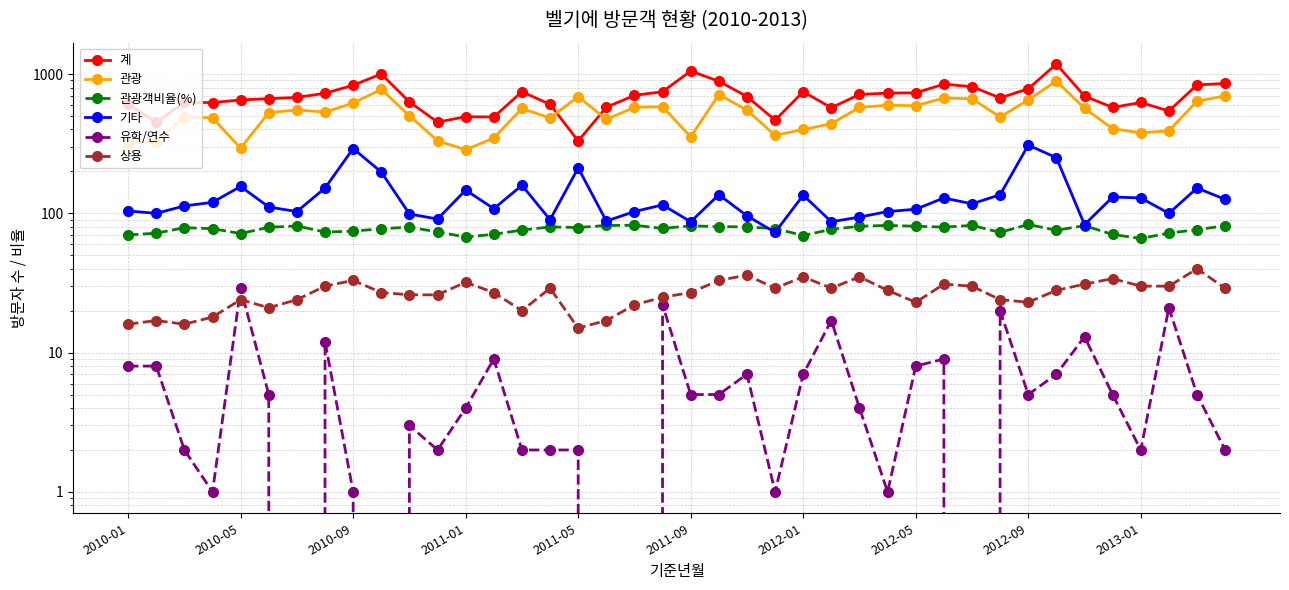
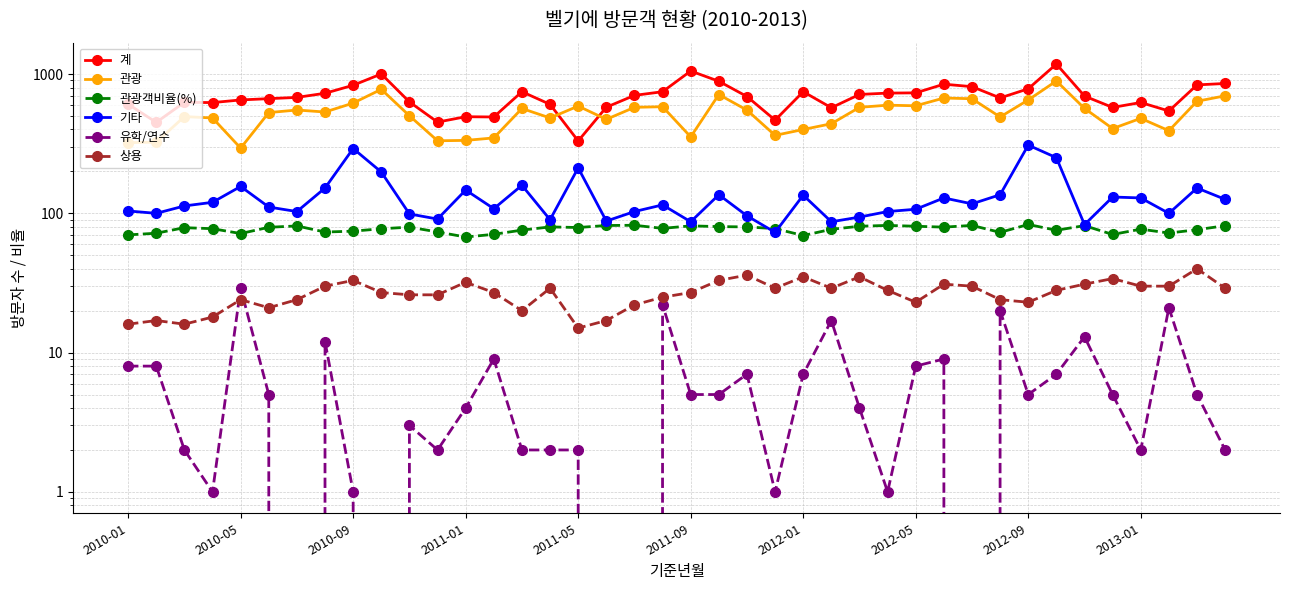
  {
    "계": {
      "2010-05": 700,
      "2010-09": 800,
      "2011-01": 490,
      "2011-05": 330,
      "2011-09": 1100,
      "2012-01": 700,
      "2012-05": 700,
      "2012-09": 800,
      "2013-01": 600
    },
    "관광": {
      "2010-05": 290,
      "2010-09": 600,
-     "2011-01": 290,
-     "2011-05": 700,
+     "2011-01": 330,
+     "2011-05": 590,
      "2011-09": 350,
      "2012-01": 400,
      "2012-05": 590,
      "2012-09": 700,
-     "2013-01": 380
+     "2013-01": 480
    },
    "관광객비율(%)": {
      "2010-01": 70,
      "2010-05": 70,
      "2010-09": 70,
      "2011-01": 70,
      "2011-05": 80,
      "2011-09": 80,
      "2012-01": 70,
      "2012-05": 80,
      "2012-09": 80,
-     "2013-01": 70
+     "2013-01": 80
    },
    "기타": {
      "2010-01": 100,
      "2010-05": 160,
      "2010-09": 290,
      "2011-01": 150,
      "2011-05": 210,
      "2011-09": 90,
      "2012-01": 140,
      "2012-05": 110,
      "2012-09": 310,
      "2013-01": 130
    },
    "유학/연수": {
      "2010-01": 8,
      "2010-05": 29,
      "2010-09": 1,
      "2011-01": 4,
      "2011-05": 2,
      "2011-09": 5,
      "2012-01": 7,
      "2012-05": 8,
      "2012-09": 5,
      "2013-01": 2
    },
    "상용": {
      "2010-01": 16,
      "2010-05": 24,
      "2010-09": 33,
      "2011-01": 32,
      "2011-05": 15,
      "2011-09": 27,
      "2012-01": 35,
      "2012-05": 23,
      "2012-09": 23,
      "2013-01": 30
    }
  }
